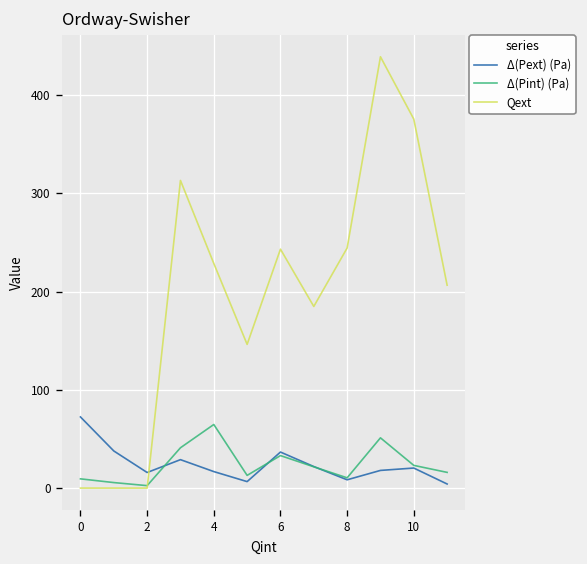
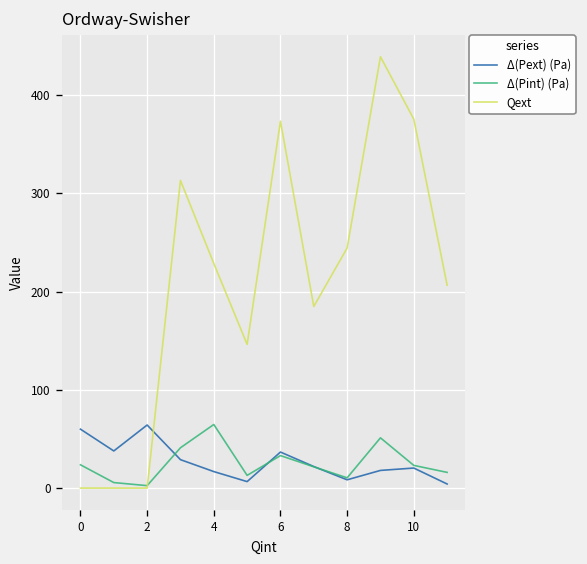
  {
    "Δ(Pext) (Pa)": {
-     "0": 70,
-     "2": 20,
+     "0": 60,
+     "2": 60,
      "4": 20,
      "6": 40
    },
    "Δ(Pint) (Pa)": {
-     "0": 10,
+     "0": 20,
      "4": 60,
      "6": 30
    },
    "Qext": {
      "0": 0,
      "4": 230,
-     "6": 240,
+     "6": 370,
      "8": 240,
      "10": 380
    }
  }
